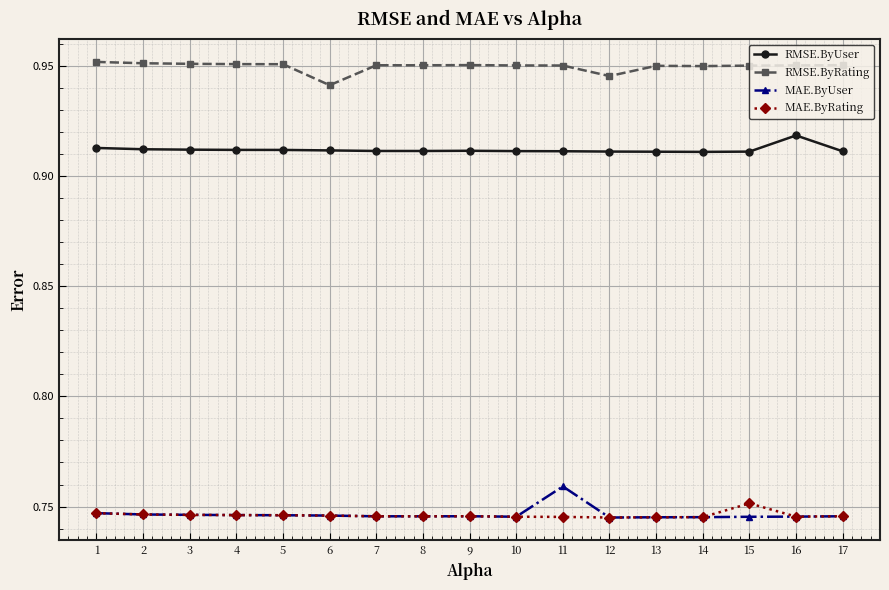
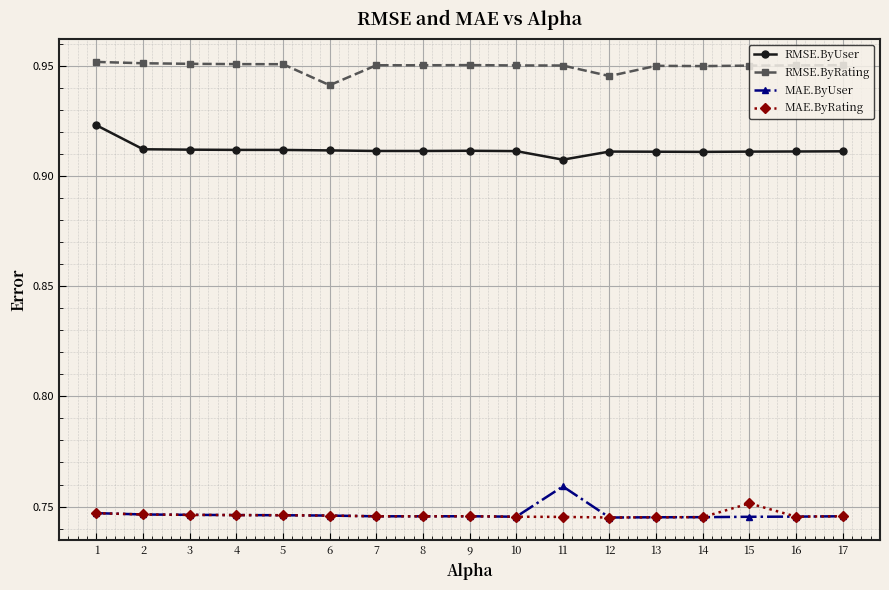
  {
    "RMSE.ByUser": {
-     "1": 0.913,
+     "1": 0.923,
      "2": 0.912,
      "3": 0.912,
      "4": 0.912,
      "5": 0.912,
      "6": 0.912,
      "7": 0.911,
      "8": 0.911,
      "9": 0.911,
      "10": 0.911,
-     "11": 0.911,
+     "11": 0.907,
      "12": 0.911,
      "13": 0.911,
      "14": 0.911,
      "15": 0.911,
-     "16": 0.918,
+     "16": 0.911,
      "17": 0.911
    },
    "RMSE.ByRating": {
      "1": 0.952,
      "2": 0.951,
      "3": 0.951,
      "4": 0.951,
      "5": 0.951,
      "6": 0.941,
      "7": 0.950,
      "8": 0.950,
      "9": 0.950,
      "10": 0.950,
      "11": 0.950,
      "12": 0.945,
      "13": 0.950,
      "14": 0.950
    },
    "MAE.ByUser": {
      "11": 0.759,
      "15": 0.745
    },
    "MAE.ByRating": {
      "11": 0.745,
      "15": 0.751
    }
  }
